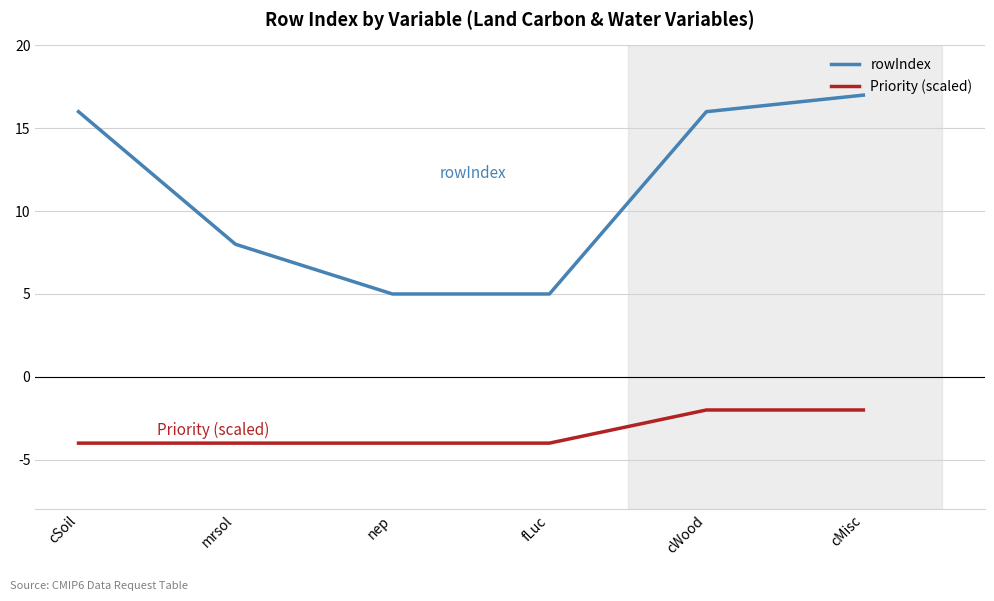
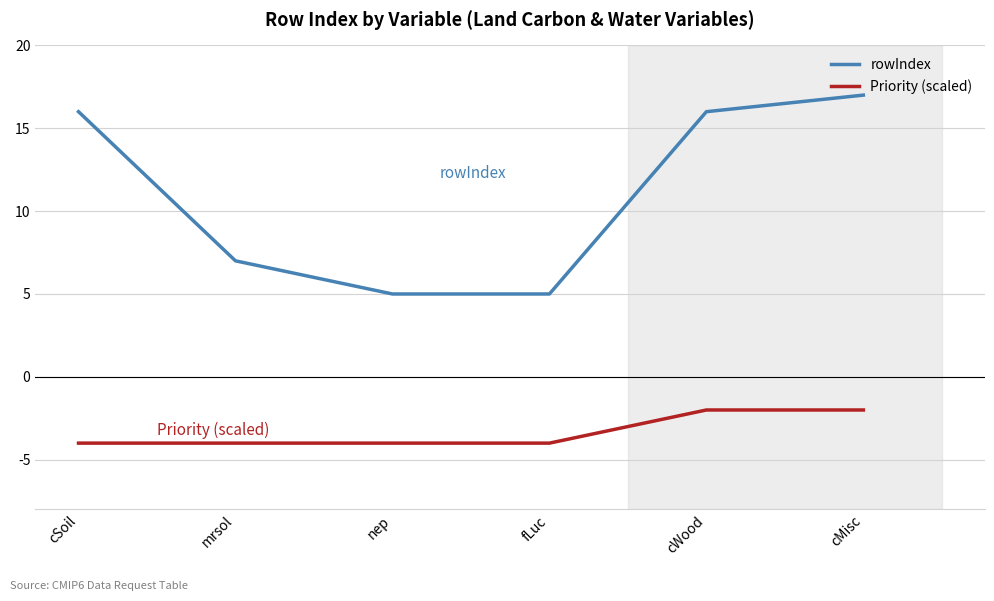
  {
    "rowIndex": {
      "cSoil": 16,
-     "mrsol": 8,
+     "mrsol": 7,
      "nep": 5,
      "fLuc": 5,
      "cWood": 16,
      "cMisc": 17
    },
    "Priority (scaled)": {
      "cSoil": -4,
      "mrsol": -4,
      "nep": -4,
      "fLuc": -4,
      "cWood": -2,
      "cMisc": -2
    }
  }
